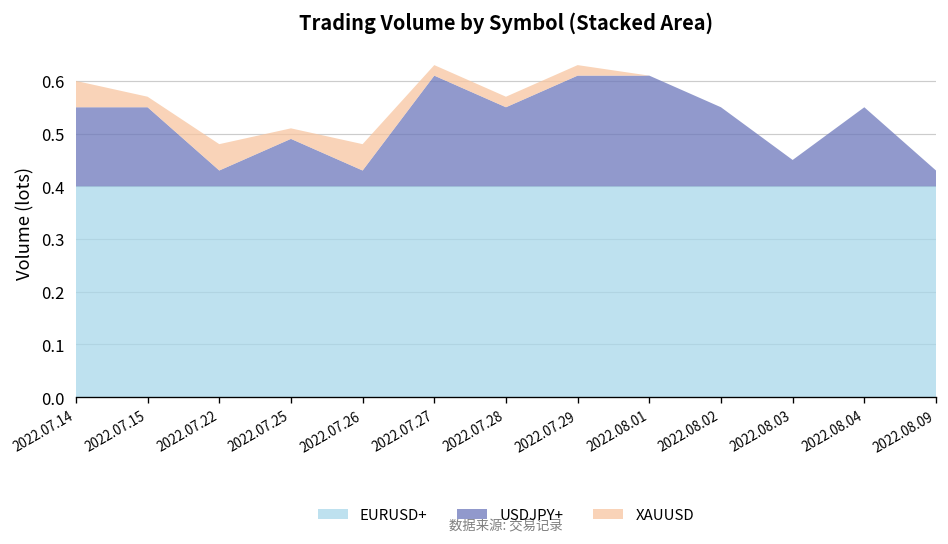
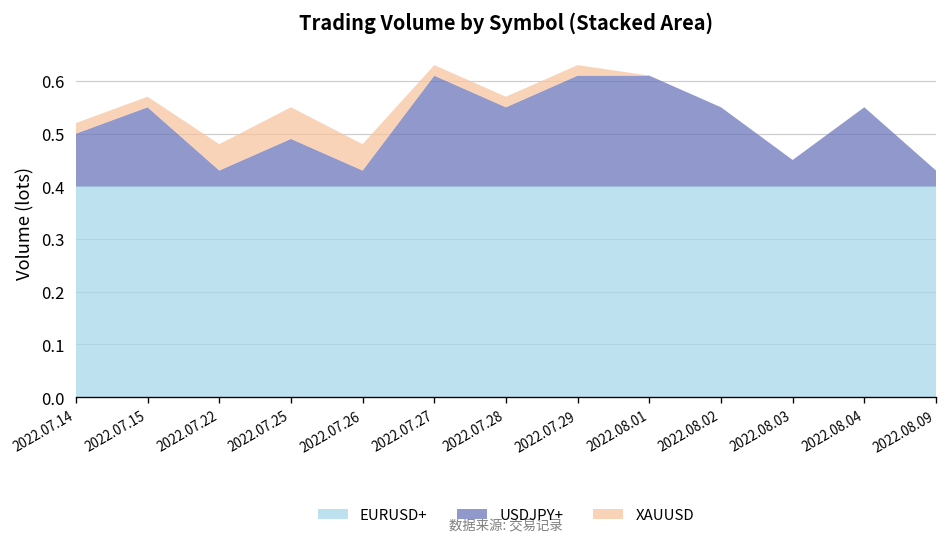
  {
    "EURUSD+": {
      "2022.07.14": 0.40,
      "2022.07.15": 0.40,
      "2022.07.22": 0.40,
      "2022.07.25": 0.40,
      "2022.07.26": 0.40,
      "2022.07.27": 0.40,
      "2022.07.28": 0.40,
      "2022.07.29": 0.40,
      "2022.08.01": 0.40,
      "2022.08.02": 0.40,
      "2022.08.03": 0.40,
      "2022.08.04": 0.40,
      "2022.08.09": 0.40
    },
    "USDJPY+": {
-     "2022.07.14": 0.15,
+     "2022.07.14": 0.10,
      "2022.07.15": 0.15,
      "2022.07.22": 0.03,
      "2022.07.25": 0.09,
      "2022.07.26": 0.03,
      "2022.07.27": 0.21,
      "2022.07.28": 0.15,
      "2022.07.29": 0.21
    },
    "XAUUSD": {
-     "2022.07.14": 0.05,
+     "2022.07.14": 0.02,
      "2022.07.15": 0.02,
      "2022.07.22": 0.05,
-     "2022.07.25": 0.02,
+     "2022.07.25": 0.06,
      "2022.07.26": 0.05,
      "2022.07.27": 0.02,
      "2022.07.28": 0.02,
      "2022.07.29": 0.02
    }
  }
